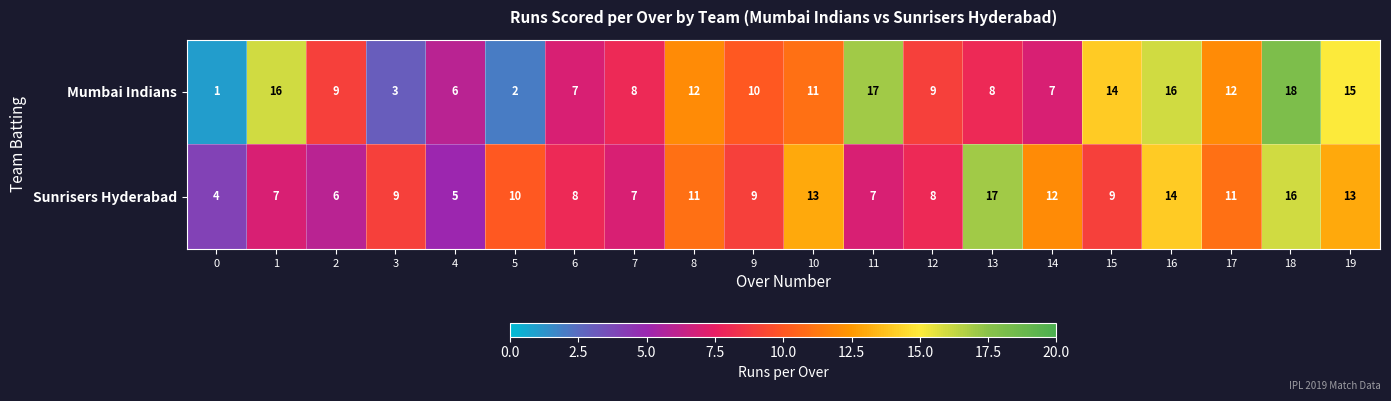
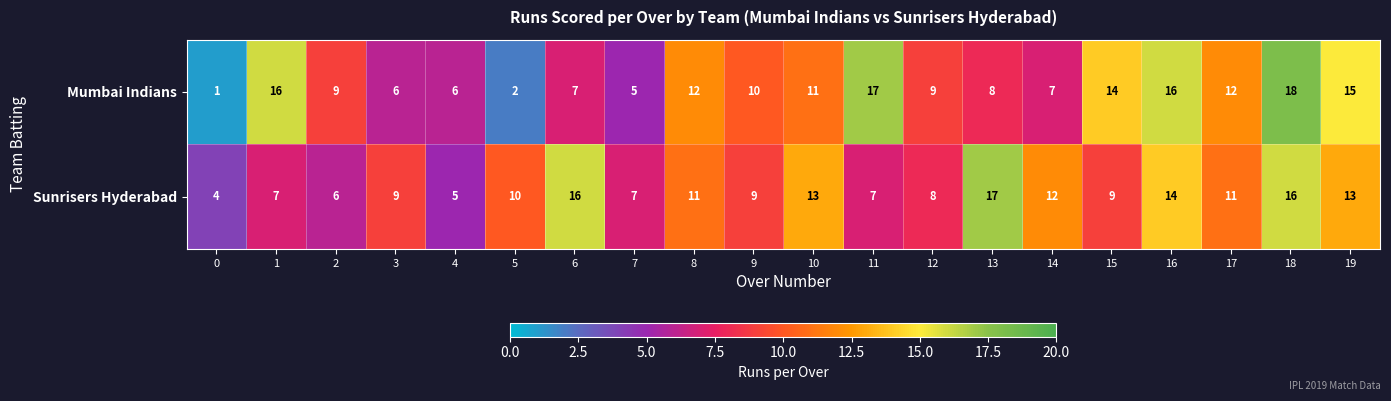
  {
    "Mumbai Indians": {
      "0": 1,
      "1": 16,
      "2": 9,
-     "3": 3,
+     "3": 6,
      "4": 6,
      "5": 2,
      "6": 7,
-     "7": 8,
+     "7": 5,
      "8": 12,
      "9": 10,
      "10": 11,
      "11": 17,
      "12": 9,
      "13": 8,
      "14": 7,
      "15": 14,
      "16": 16,
      "17": 12,
      "18": 18,
      "19": 15
    },
    "Sunrisers Hyderabad": {
      "0": 4,
      "1": 7,
      "2": 6,
      "3": 9,
      "4": 5,
      "5": 10,
-     "6": 8,
+     "6": 16,
      "7": 7,
      "8": 11,
      "9": 9,
      "10": 13,
      "11": 7,
      "12": 8,
      "13": 17,
      "14": 12,
      "15": 9,
      "16": 14,
      "17": 11,
      "18": 16,
      "19": 13
    }
  }
